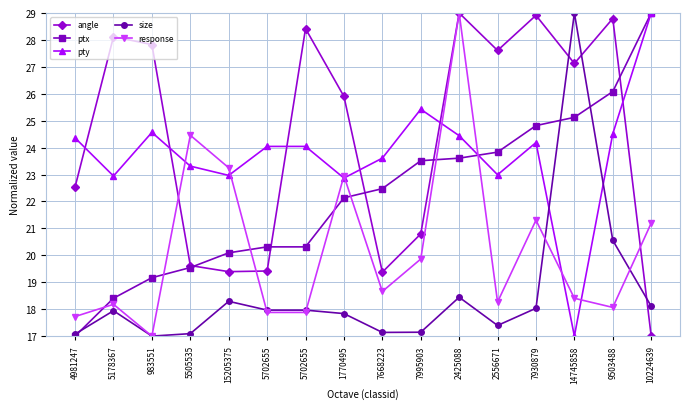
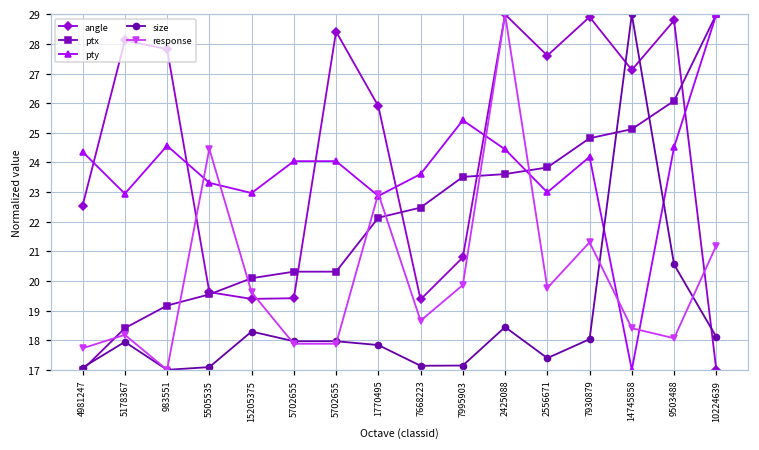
  {
    "response": {
      "4981247": 17.7,
      "5178367": 18.2,
      "5505535": 24.5,
-     "15205375": 23.3,
+     "15205375": 19.6,
      "7668223": 18.7,
      "7995903": 19.9,
-     "2556671": 18.3,
+     "2556671": 19.8,
      "7930879": 21.3,
      "14745858": 18.4,
      "9503488": 18.1,
      "10224639": 21.2
    }
  }
